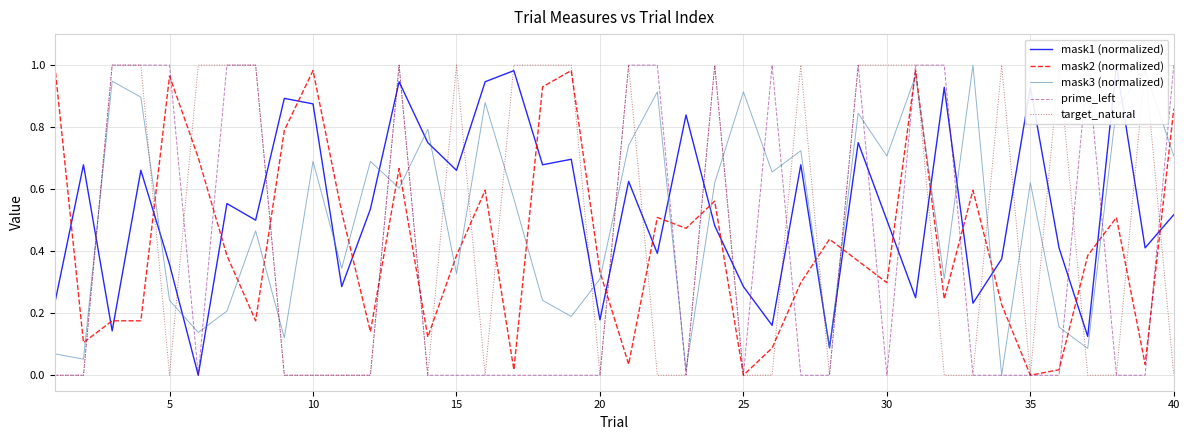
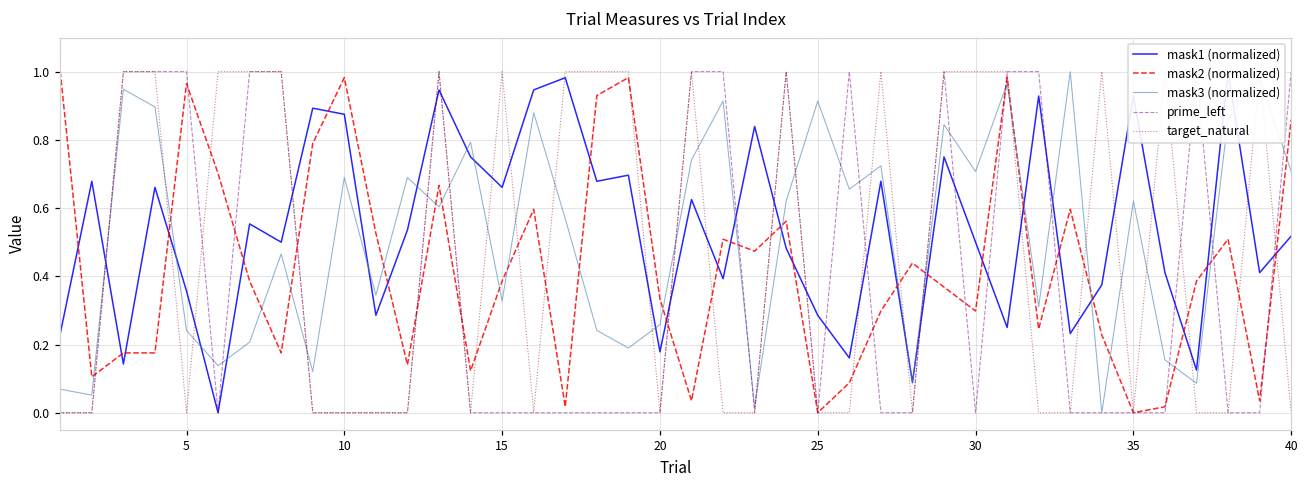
  {
    "mask1 (normalized)": {
      "5": 0.36,
      "10": 0.88,
      "15": 0.66,
      "20": 0.18,
      "25": 0.29,
      "30": 0.50,
      "40": 0.52
    },
    "mask2 (normalized)": {
      "5": 0.96,
      "10": 0.98,
      "15": 0.39,
      "20": 0.33,
      "30": 0.30,
      "40": 0.86
    },
    "mask3 (normalized)": {
      "5": 0.24,
      "10": 0.69,
      "15": 0.33,
-     "20": 0.31,
+     "20": 0.26,
      "25": 0.91,
      "30": 0.71,
      "35": 0.62,
      "40": 0.71
    },
    "prime_left": {
      "5": 1.00,
      "15": 0.00,
      "30": 0.00,
      "40": 1.00
    },
    "target_natural": {
      "5": 0.00,
      "15": 1.00,
      "30": 1.00,
      "40": 0.00
    }
  }
